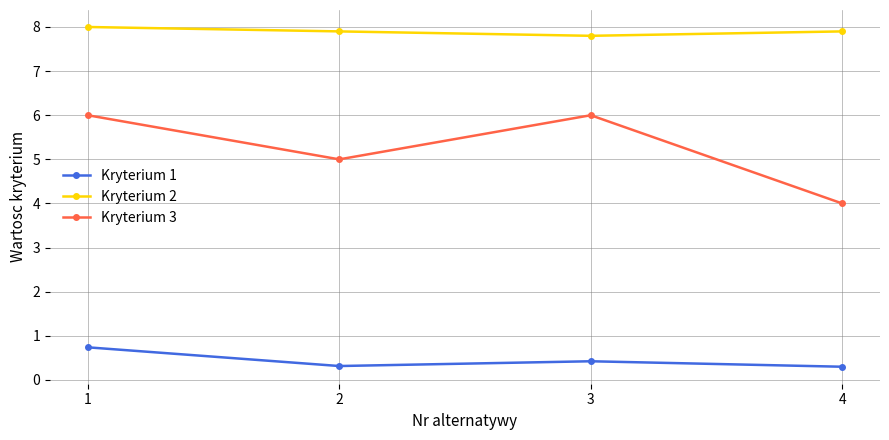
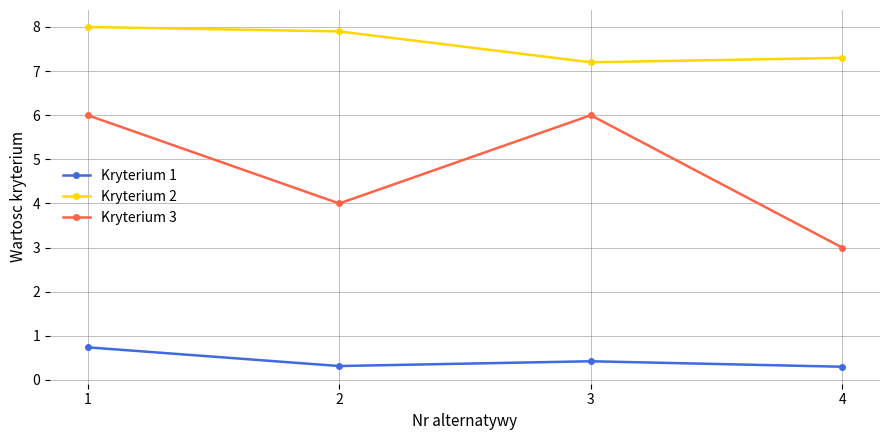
  {
    "Kryterium 1": {
      "1": 0.7,
      "2": 0.3,
      "3": 0.4,
      "4": 0.3
    },
    "Kryterium 2": {
      "1": 8.0,
      "2": 7.9,
-     "3": 7.8,
-     "4": 7.9
+     "3": 7.2,
+     "4": 7.3
    },
    "Kryterium 3": {
      "1": 6,
-     "2": 5,
+     "2": 4,
      "3": 6,
-     "4": 4
+     "4": 3
    }
  }
